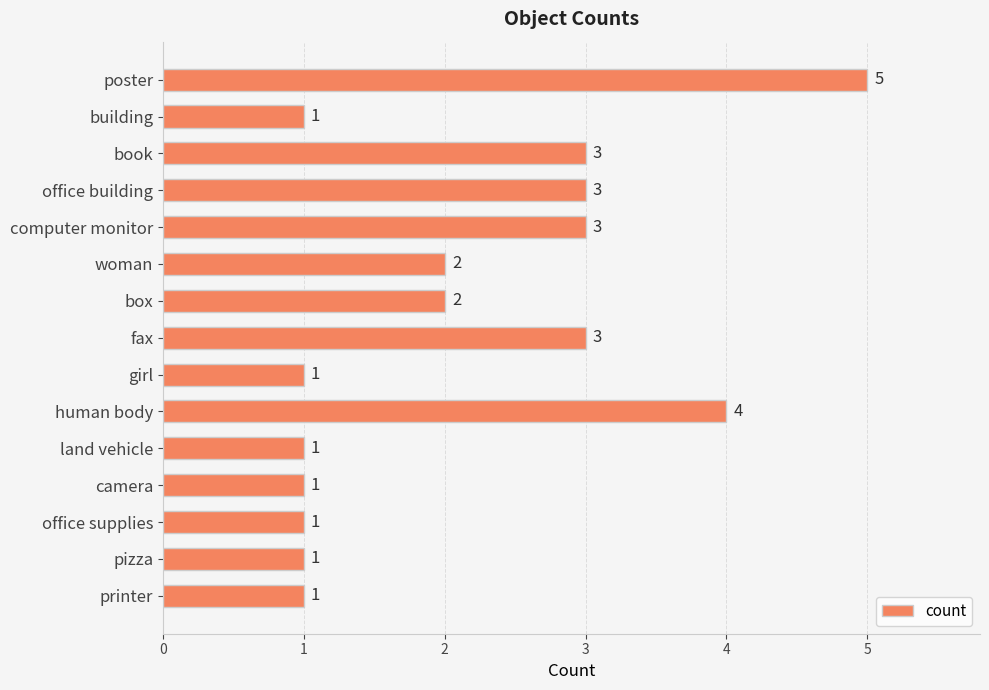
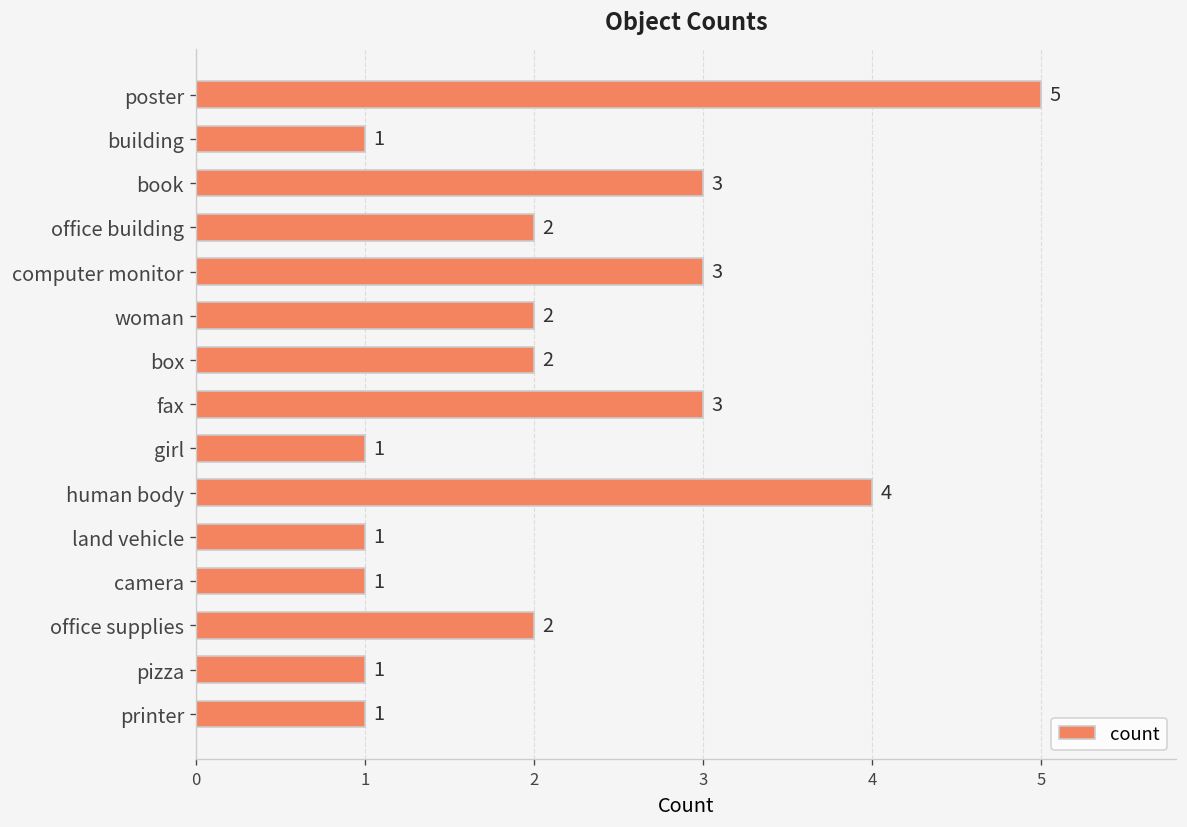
  {
    "poster": 5,
    "building": 1,
    "book": 3,
-   "office building": 3,
+   "office building": 2,
    "computer monitor": 3,
    "woman": 2,
    "box": 2,
    "fax": 3,
    "girl": 1,
    "human body": 4,
    "land vehicle": 1,
    "camera": 1,
-   "office supplies": 1,
+   "office supplies": 2,
    "pizza": 1,
    "printer": 1
  }
